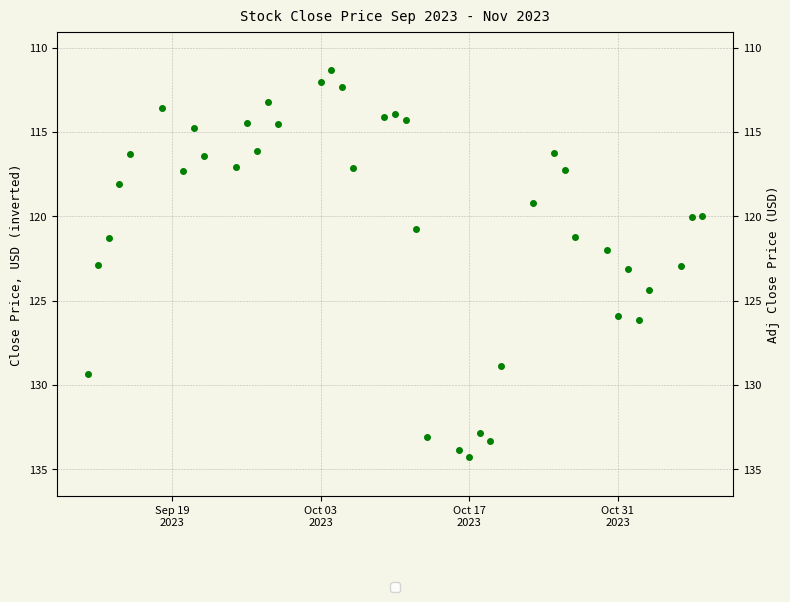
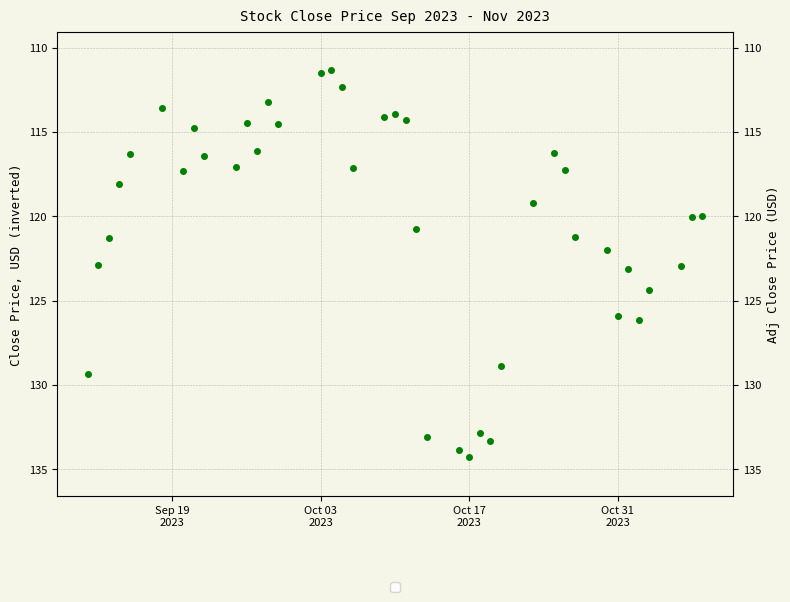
  {
-   "Oct 03 2023": 112.1
+   "Oct 03 2023": 111.5
  }
